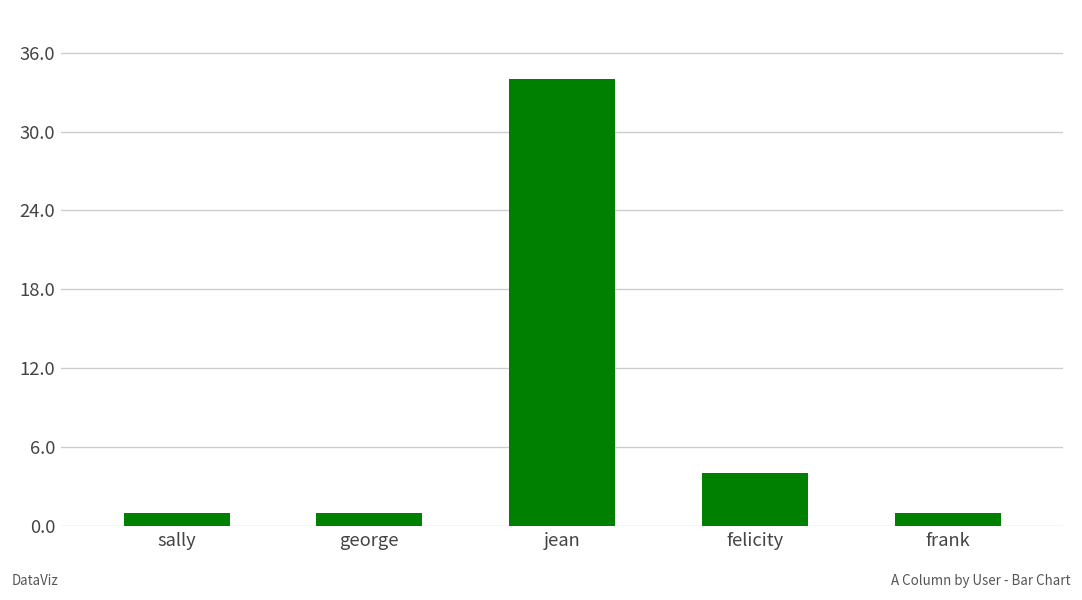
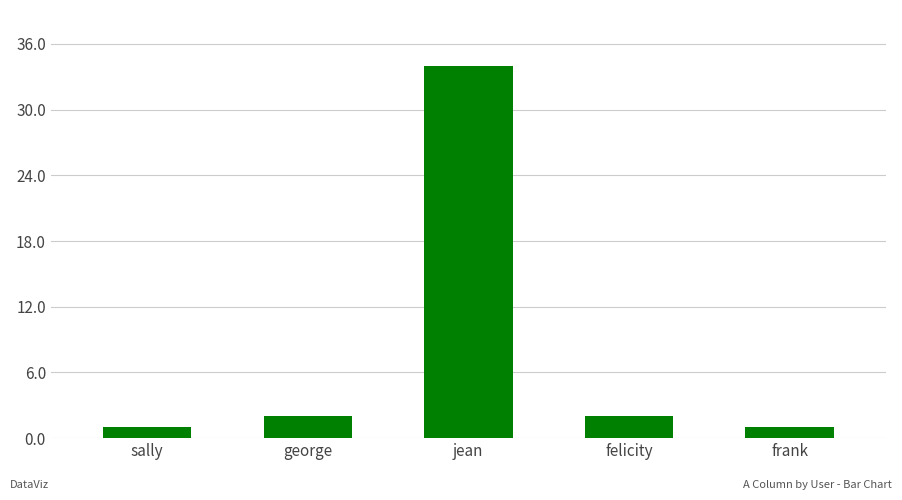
  {
    "sally": 1,
-   "george": 1,
+   "george": 2,
    "jean": 34,
-   "felicity": 4,
+   "felicity": 2,
    "frank": 1
  }
